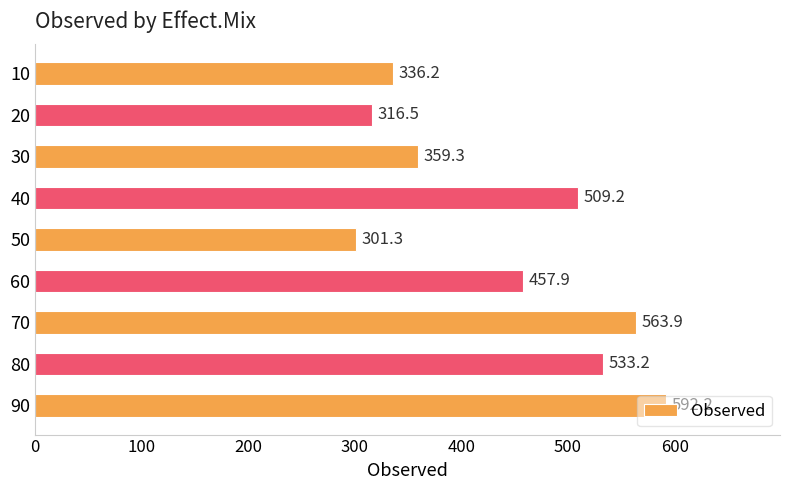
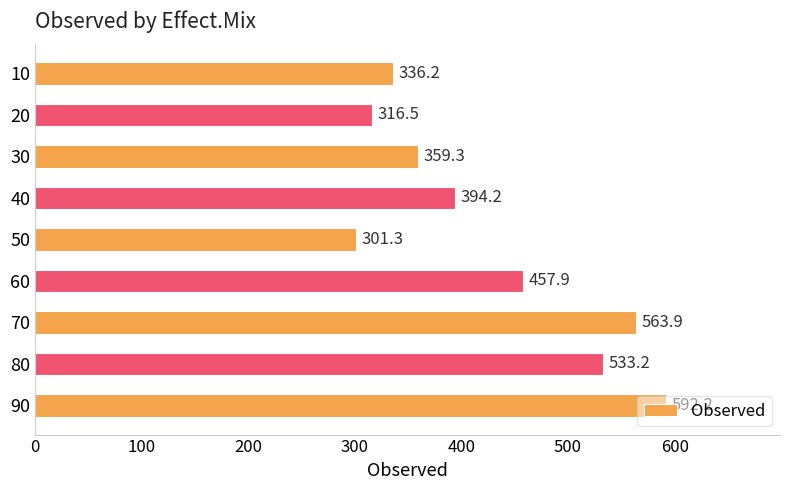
  {
    "10": 336.2,
    "20": 316.5,
    "30": 359.3,
-   "40": 509.2,
+   "40": 394.2,
    "50": 301.3,
    "60": 457.9,
    "70": 563.9,
    "80": 533.2
  }
